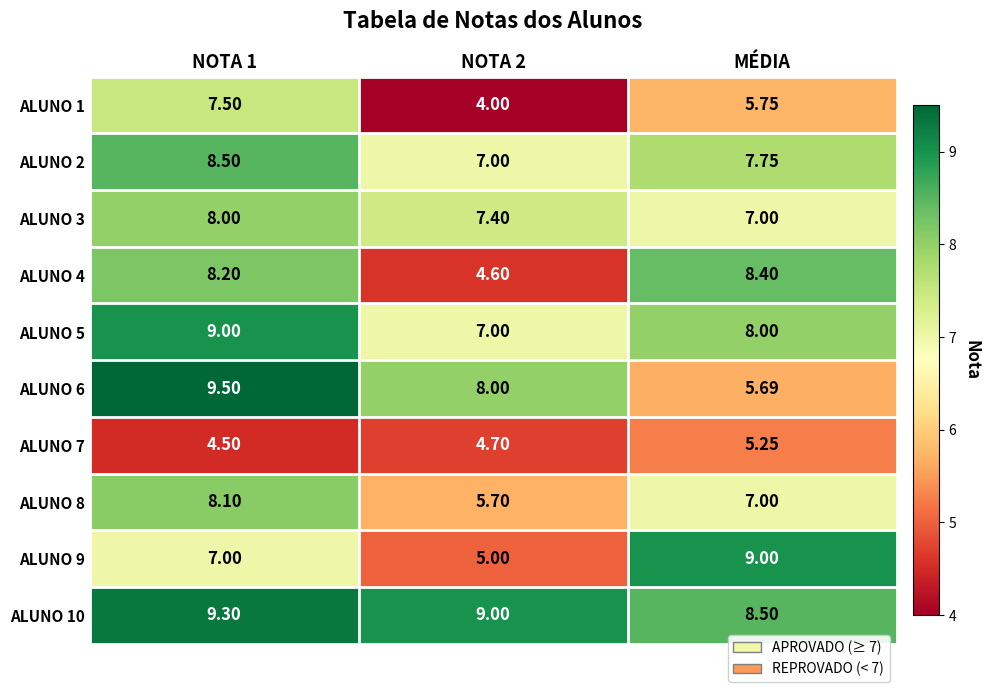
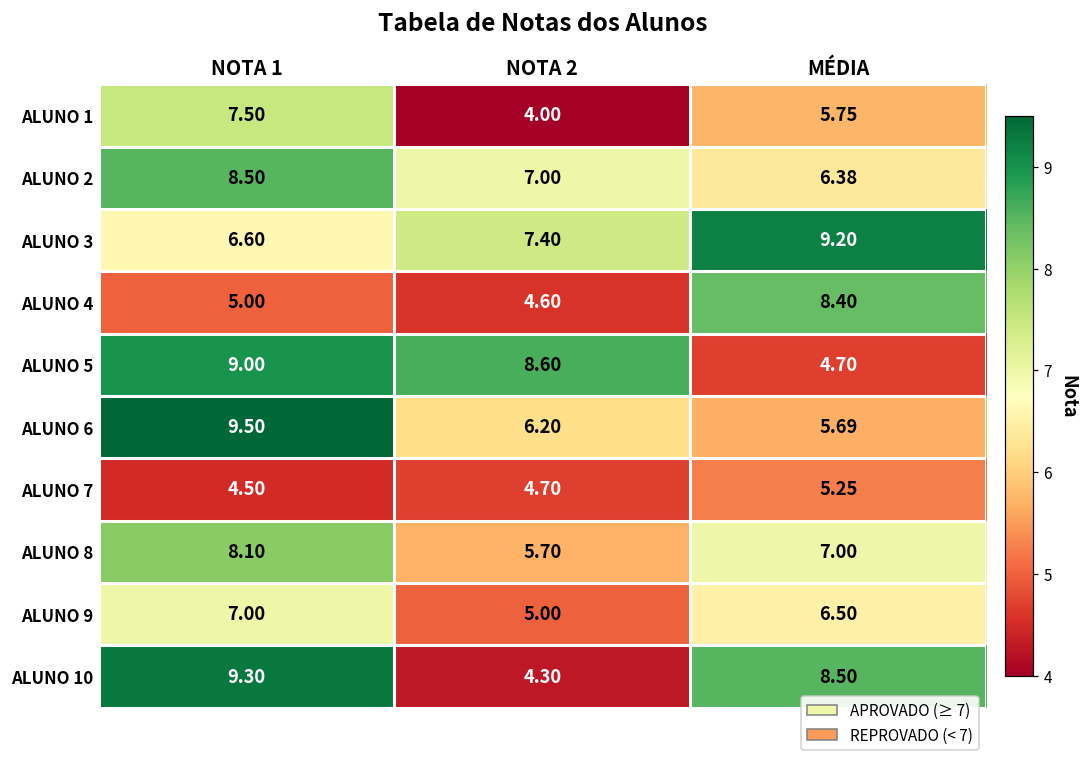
  {
    "ALUNO 1": {
      "NOTA 1": 7.50,
      "NOTA 2": 4.00,
      "MÉDIA": 5.75
    },
    "ALUNO 2": {
      "NOTA 1": 8.50,
      "NOTA 2": 7.00,
-     "MÉDIA": 7.75
+     "MÉDIA": 6.38
    },
    "ALUNO 3": {
-     "NOTA 1": 8.00,
+     "NOTA 1": 6.60,
      "NOTA 2": 7.40,
-     "MÉDIA": 7.00
+     "MÉDIA": 9.20
    },
    "ALUNO 4": {
-     "NOTA 1": 8.20,
+     "NOTA 1": 5.00,
      "NOTA 2": 4.60,
      "MÉDIA": 8.40
    },
    "ALUNO 5": {
      "NOTA 1": 9.00,
-     "NOTA 2": 7.00,
-     "MÉDIA": 8.00
+     "NOTA 2": 8.60,
+     "MÉDIA": 4.70
    },
    "ALUNO 6": {
      "NOTA 1": 9.50,
-     "NOTA 2": 8.00,
+     "NOTA 2": 6.20,
      "MÉDIA": 5.69
    },
    "ALUNO 7": {
      "NOTA 1": 4.50,
      "NOTA 2": 4.70,
      "MÉDIA": 5.25
    },
    "ALUNO 8": {
      "NOTA 1": 8.10,
      "NOTA 2": 5.70,
      "MÉDIA": 7.00
    },
    "ALUNO 9": {
      "NOTA 1": 7.00,
      "NOTA 2": 5.00,
-     "MÉDIA": 9.00
+     "MÉDIA": 6.50
    },
    "ALUNO 10": {
      "NOTA 1": 9.30,
-     "NOTA 2": 9.00,
+     "NOTA 2": 4.30,
      "MÉDIA": 8.50
    }
  }
